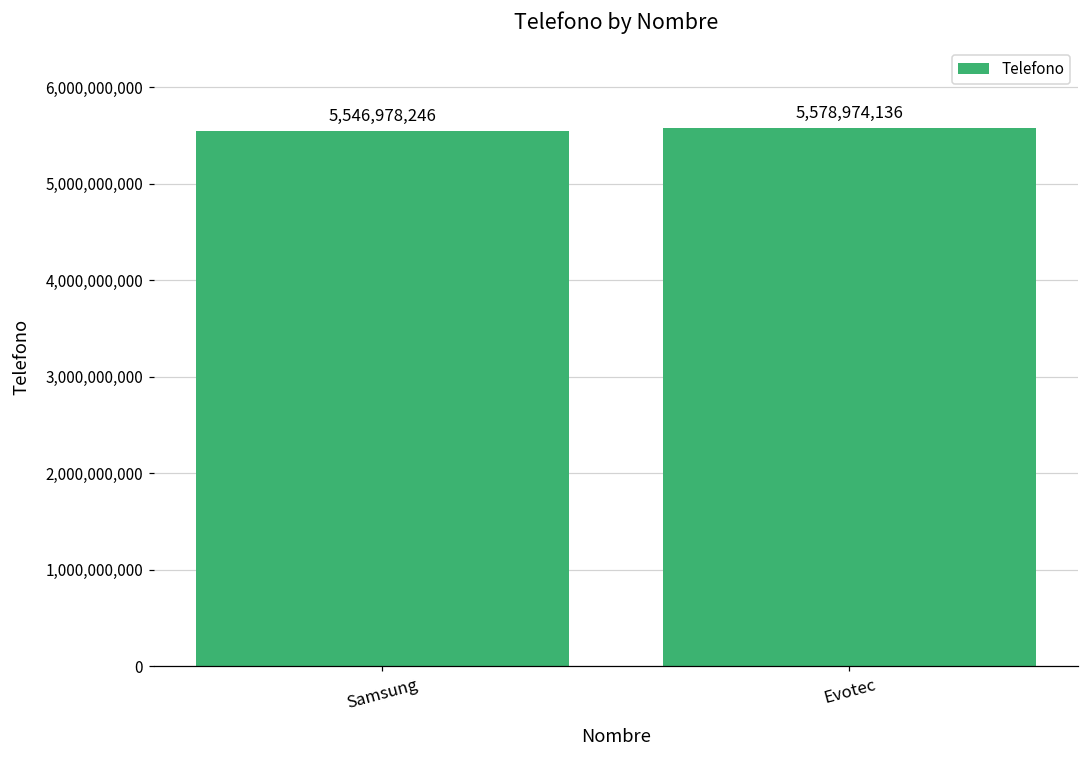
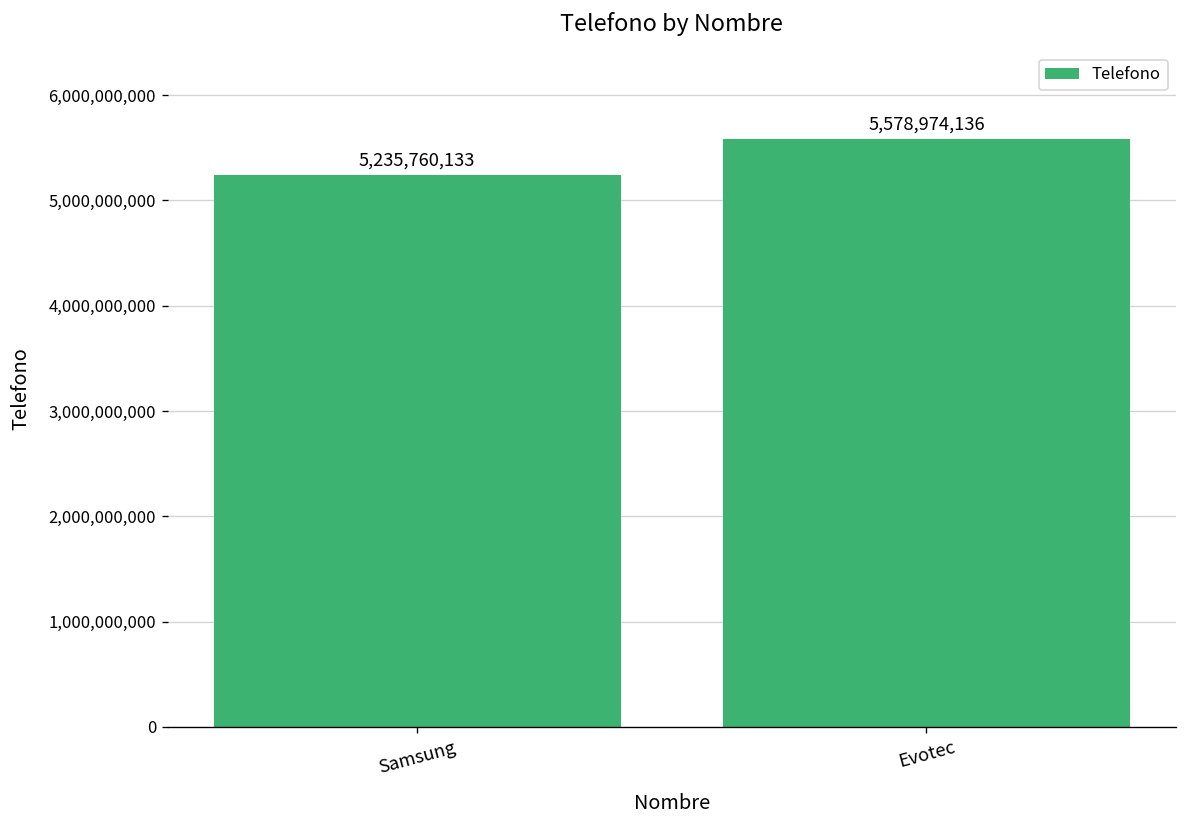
  {
-   "Samsung": "5,546,978,246",
+   "Samsung": "5,235,760,133",
    "Evotec": "5,578,974,136"
  }
